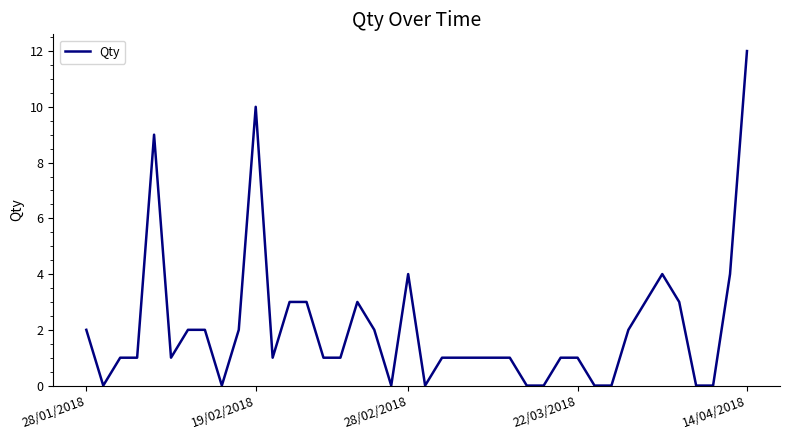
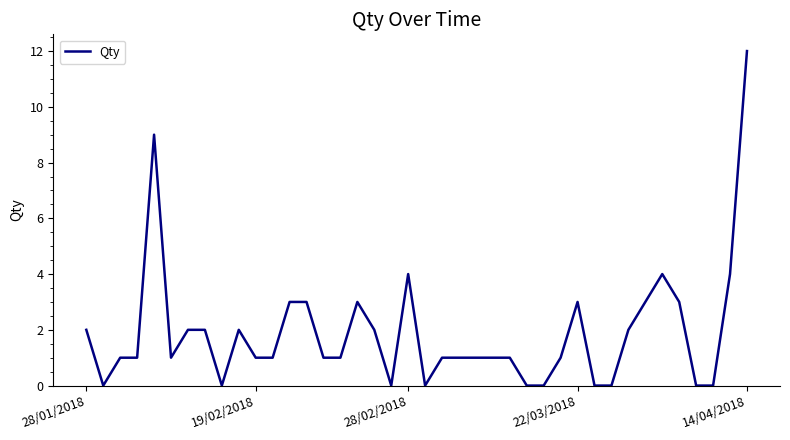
  {
    "28/01/2018": 2,
-   "19/02/2018": 10,
+   "19/02/2018": 1,
    "28/02/2018": 4,
-   "22/03/2018": 1,
+   "22/03/2018": 3,
    "14/04/2018": 12
  }
